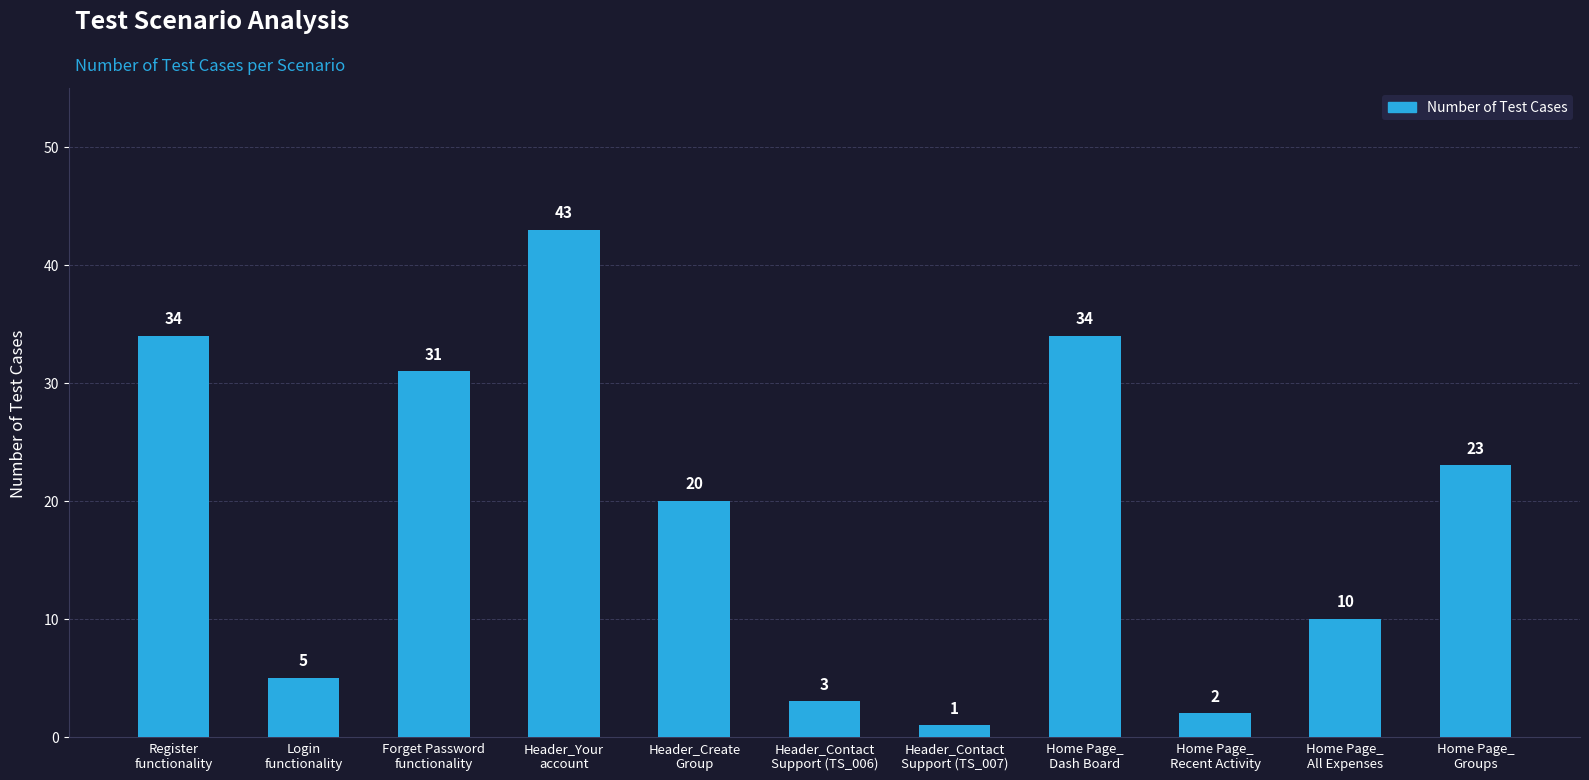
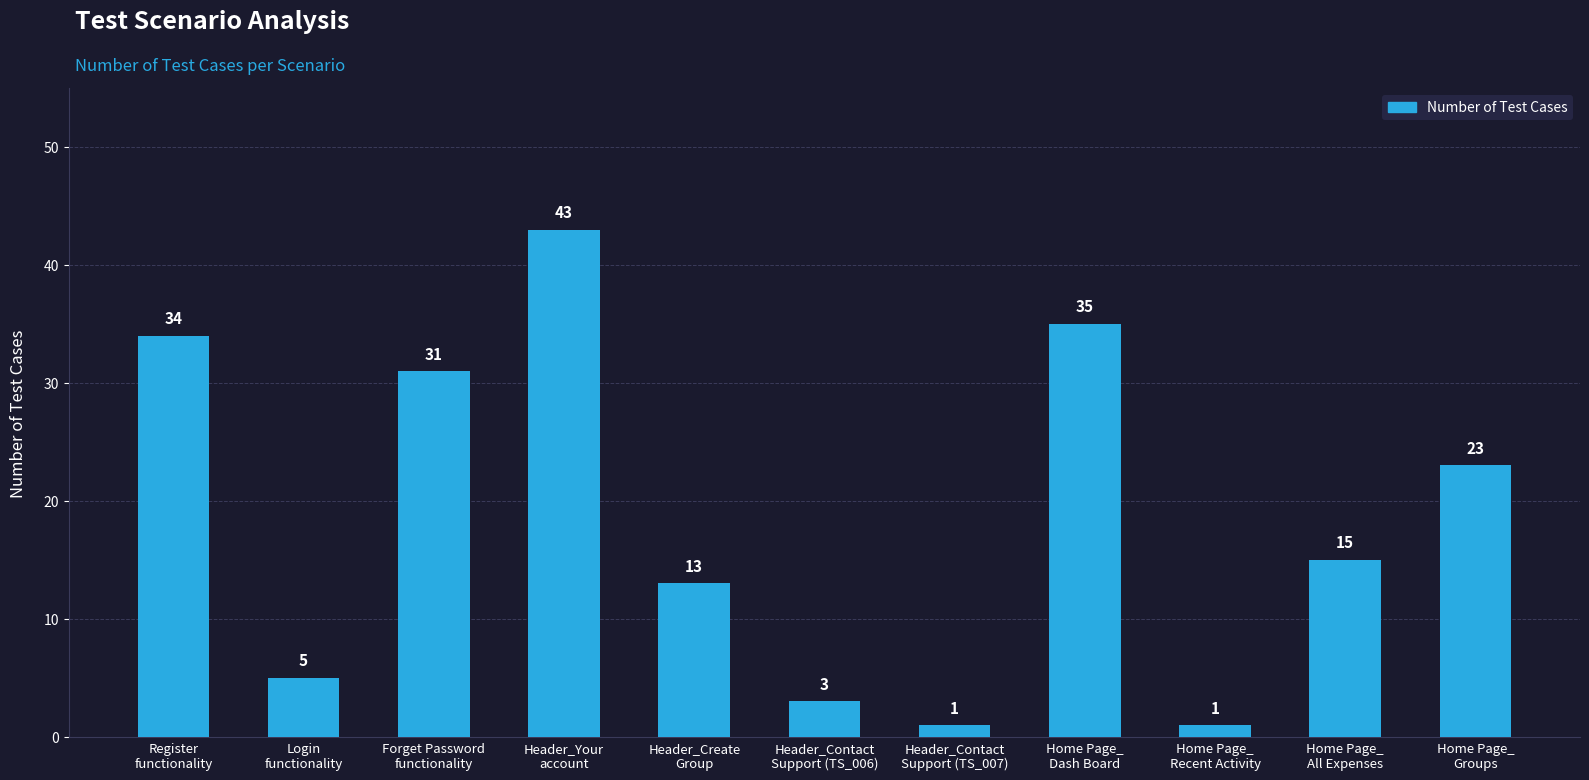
  {
    "Register functionality": 34,
    "Login functionality": 5,
    "Forget Password functionality": 31,
    "Header_Your account": 43,
-   "Header_Create Group": 20,
+   "Header_Create Group": 13,
    "Header_Contact Support (TS_006)": 3,
    "Header_Contact Support (TS_007)": 1,
-   "Home Page_ Dash Board": 34,
-   "Home Page_ Recent Activity": 2,
-   "Home Page_ All Expenses": 10,
+   "Home Page_ Dash Board": 35,
+   "Home Page_ Recent Activity": 1,
+   "Home Page_ All Expenses": 15,
    "Home Page_ Groups": 23
  }
